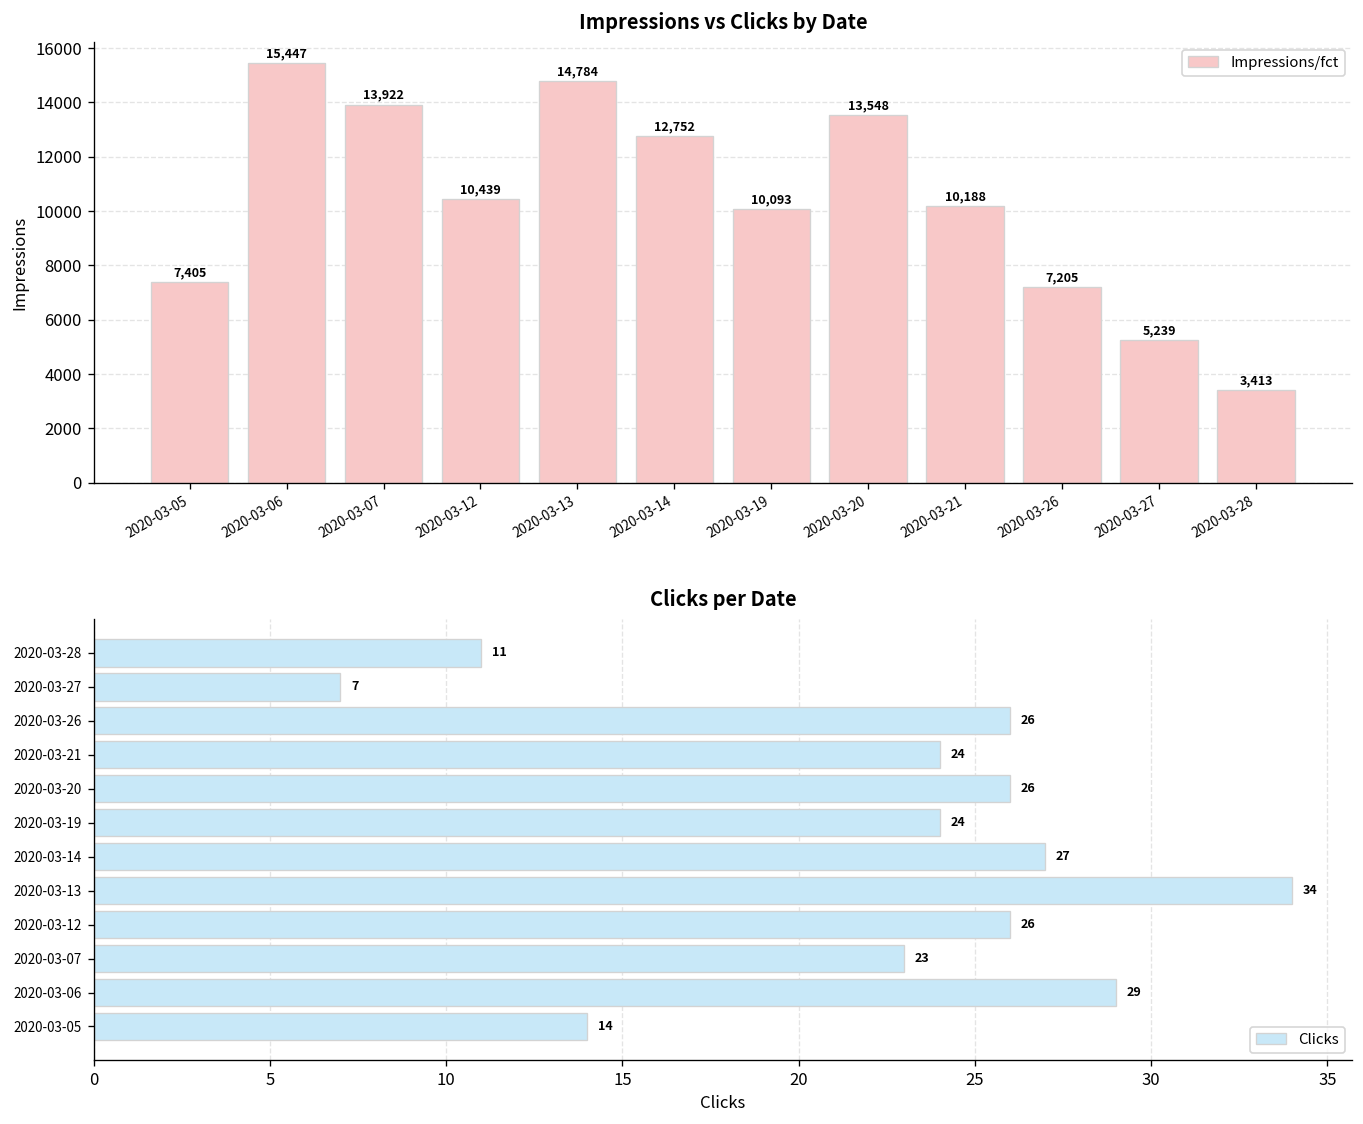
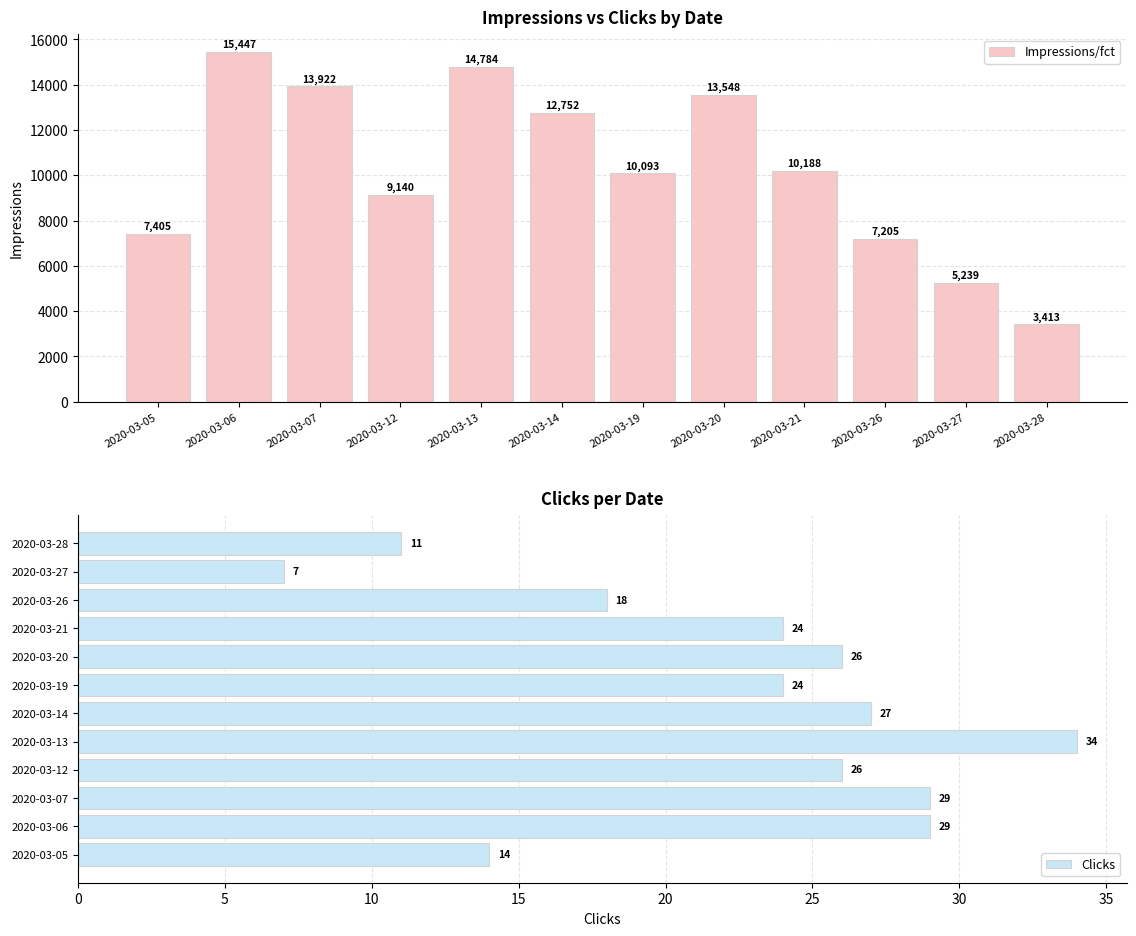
  {
    "Impressions vs Clicks by Date": {
      "2020-03-05": "7,405",
      "2020-03-06": "15,447",
      "2020-03-07": "13,922",
-     "2020-03-12": "10,439",
+     "2020-03-12": "9,140",
      "2020-03-13": "14,784",
      "2020-03-14": "12,752",
      "2020-03-19": "10,093",
      "2020-03-20": "13,548",
      "2020-03-21": "10,188",
      "2020-03-26": "7,205",
      "2020-03-27": "5,239",
      "2020-03-28": "3,413"
    },
    "Clicks per Date": {
      "2020-03-28": "11",
      "2020-03-27": "7",
-     "2020-03-26": "26",
+     "2020-03-26": "18",
      "2020-03-21": "24",
      "2020-03-20": "26",
      "2020-03-19": "24",
      "2020-03-14": "27",
      "2020-03-13": "34",
      "2020-03-12": "26",
-     "2020-03-07": "23",
+     "2020-03-07": "29",
      "2020-03-06": "29",
      "2020-03-05": "14"
    }
  }
